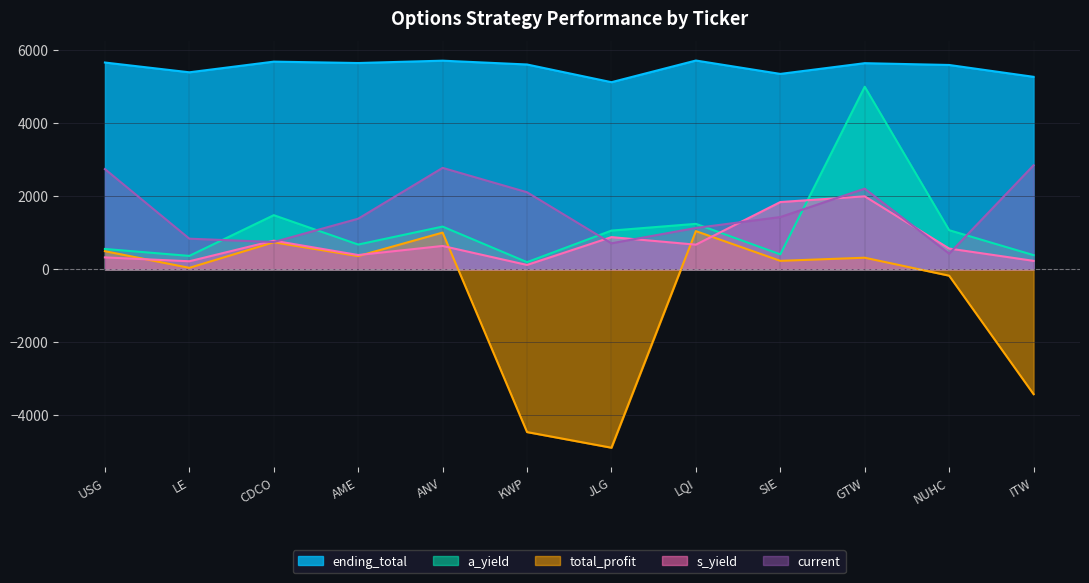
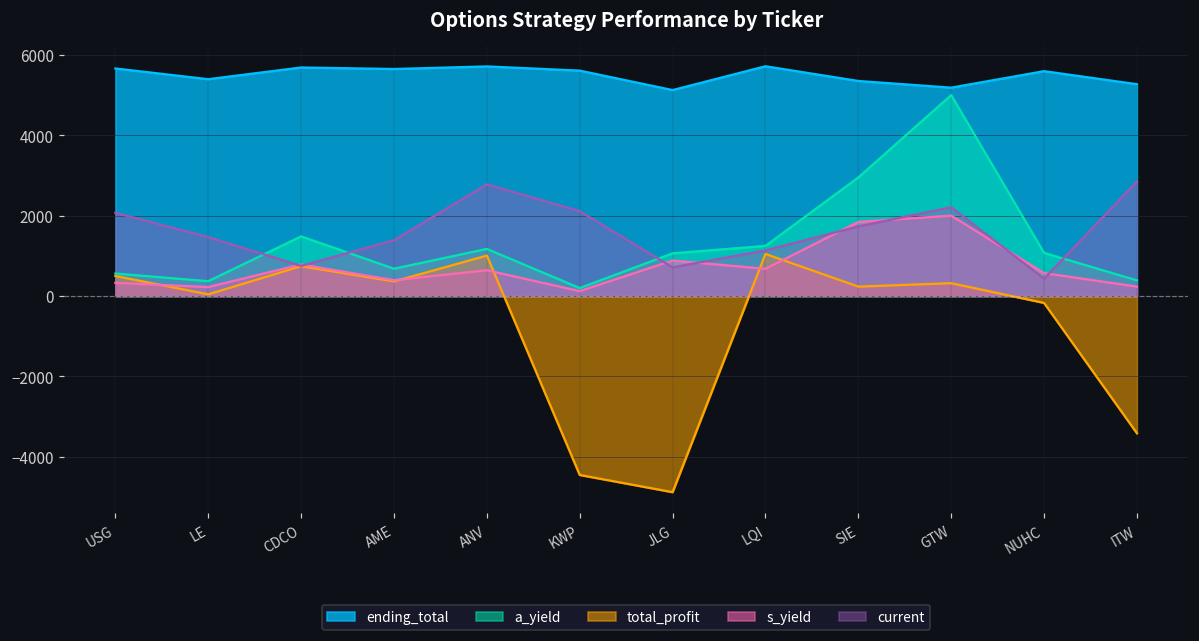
  {
    "ending_total": {
      "USG": 5700,
      "LE": 5400,
      "CDCO": 5700,
      "AME": 5600,
      "ANV": 5700,
      "KWP": 5600,
      "JLG": 5100,
      "LQI": 5700,
      "SIE": 5400,
-     "GTW": 5600,
+     "GTW": 5200,
      "NUHC": 5600,
      "ITW": 5300
    },
    "a_yield": {
      "LE": 400,
      "CDCO": 1500,
      "AME": 700,
      "ANV": 1200,
      "KWP": 200,
      "JLG": 1100,
      "LQI": 1200,
-     "SIE": 400,
+     "SIE": 3000,
      "GTW": 5000,
      "NUHC": 1100,
      "ITW": 400
    },
    "s_yield": {
      "USG": 300,
      "LE": 200,
      "ANV": 600,
      "KWP": 100,
      "JLG": 900,
      "LQI": 700,
      "SIE": 1800,
      "GTW": 2000,
      "NUHC": 600,
      "ITW": 200
    },
    "current": {
-     "USG": 2700,
-     "LE": 800,
+     "USG": 2100,
+     "LE": 1500,
      "AME": 1400,
      "ANV": 2800,
      "KWP": 2100,
      "JLG": 700,
      "LQI": 1100,
-     "SIE": 1400,
+     "SIE": 1700,
      "GTW": 2200,
      "NUHC": 400,
      "ITW": 2900
    }
  }
